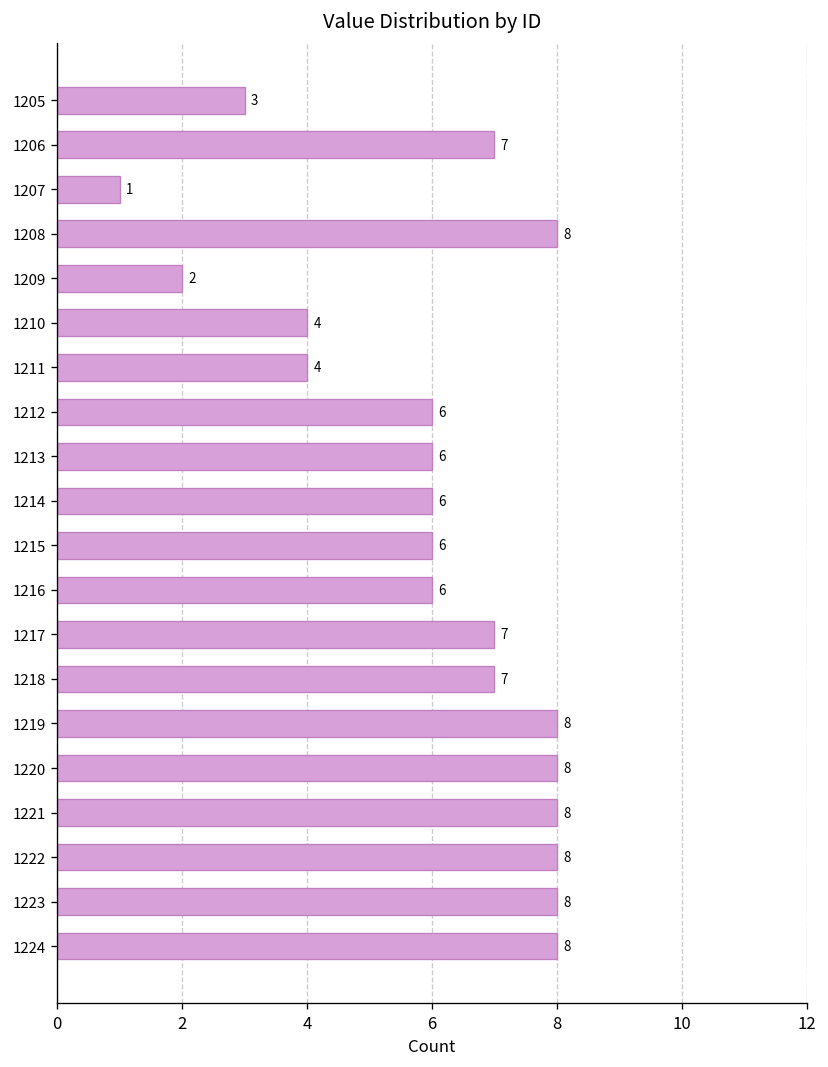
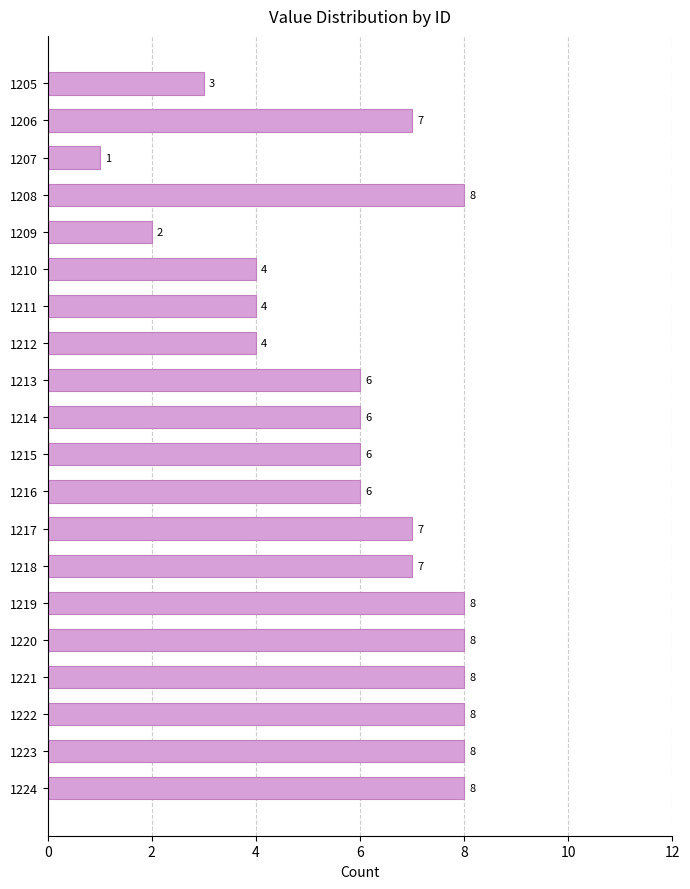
  {
    "1205": 3,
    "1206": 7,
    "1207": 1,
    "1208": 8,
    "1209": 2,
    "1210": 4,
    "1211": 4,
-   "1212": 6,
+   "1212": 4,
    "1213": 6,
    "1214": 6,
    "1215": 6,
    "1216": 6,
    "1217": 7,
    "1218": 7,
    "1219": 8,
    "1220": 8,
    "1221": 8,
    "1222": 8,
    "1223": 8,
    "1224": 8
  }
